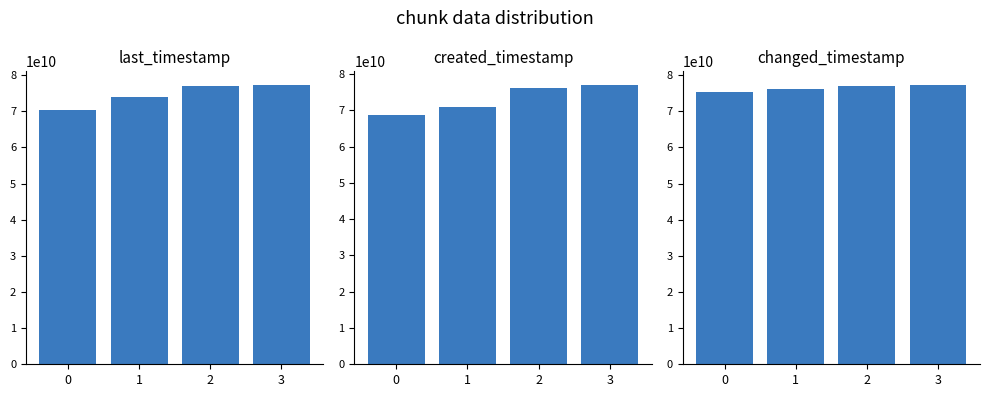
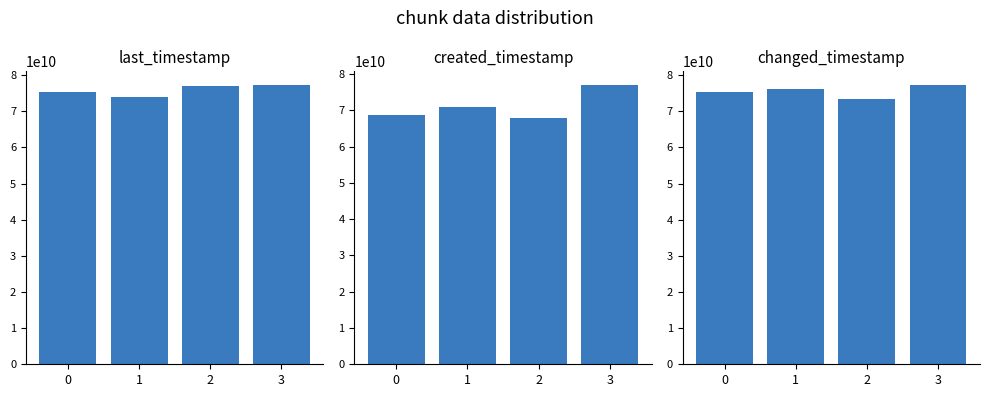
  {
    "last_timestamp": {
-     "0": 70000000000,
+     "0": 75000000000,
      "1": 74000000000,
      "2": 77000000000,
      "3": 77000000000
    },
    "created_timestamp": {
      "0": 69000000000,
      "1": 71000000000,
-     "2": 76000000000,
+     "2": 68000000000,
      "3": 77000000000
    },
    "changed_timestamp": {
      "0": 75000000000,
      "1": 76000000000,
-     "2": 77000000000,
+     "2": 73000000000,
      "3": 77000000000
    }
  }
